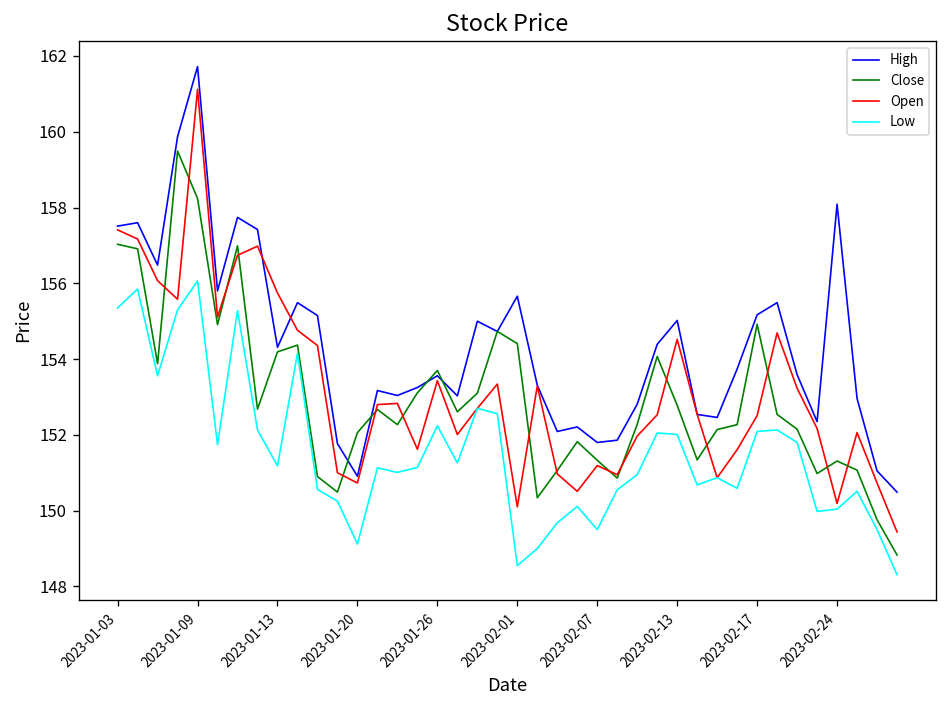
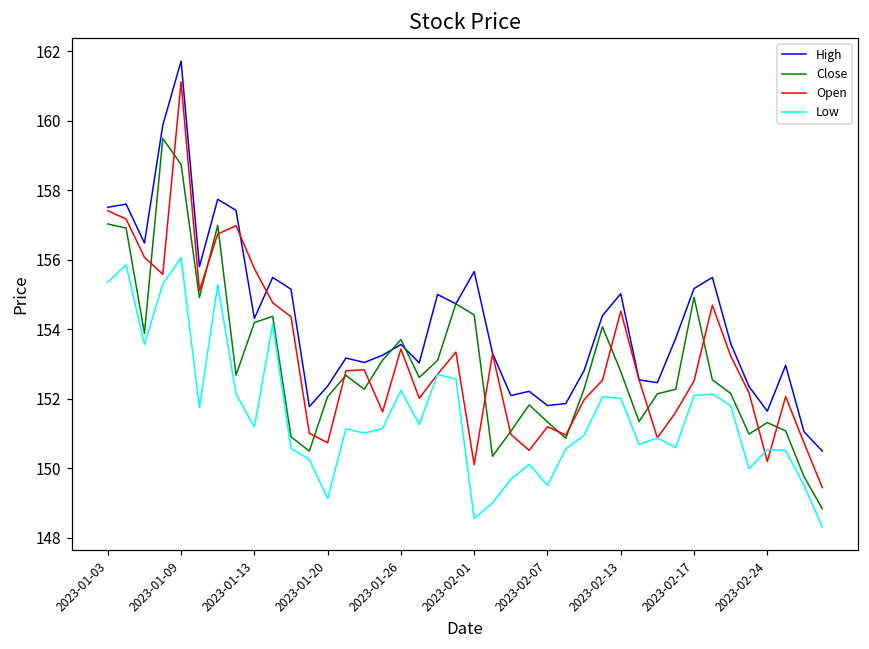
  {
    "High": {
      "2023-01-03": 157.5,
      "2023-01-09": 161.7,
      "2023-01-13": 154.3,
-     "2023-01-20": 150.9,
+     "2023-01-20": 152.4,
      "2023-01-26": 153.6,
      "2023-02-01": 155.7,
      "2023-02-07": 151.8,
      "2023-02-13": 155.0,
      "2023-02-17": 155.2,
-     "2023-02-24": 158.1
+     "2023-02-24": 151.6
    },
    "Close": {
      "2023-01-03": 157.0,
-     "2023-01-09": 158.2,
+     "2023-01-09": 158.7,
      "2023-01-13": 154.2,
      "2023-01-20": 152.1,
      "2023-01-26": 153.7,
      "2023-02-01": 154.4,
      "2023-02-07": 151.3,
      "2023-02-13": 152.8,
      "2023-02-17": 154.9,
      "2023-02-24": 151.3
    },
    "Open": {
      "2023-01-03": 157.4,
      "2023-01-09": 161.1,
      "2023-01-13": 155.7,
      "2023-01-20": 150.7,
      "2023-01-26": 153.4,
      "2023-02-01": 150.1,
      "2023-02-07": 151.2,
      "2023-02-13": 154.5,
      "2023-02-17": 152.5,
      "2023-02-24": 150.2
    },
    "Low": {
      "2023-01-03": 155.4,
      "2023-01-09": 156.1,
      "2023-01-13": 151.2,
      "2023-01-20": 149.1,
      "2023-01-26": 152.2,
      "2023-02-01": 148.6,
      "2023-02-07": 149.5,
      "2023-02-13": 152.0,
      "2023-02-17": 152.1,
-     "2023-02-24": 150.0
+     "2023-02-24": 150.5
    }
  }
